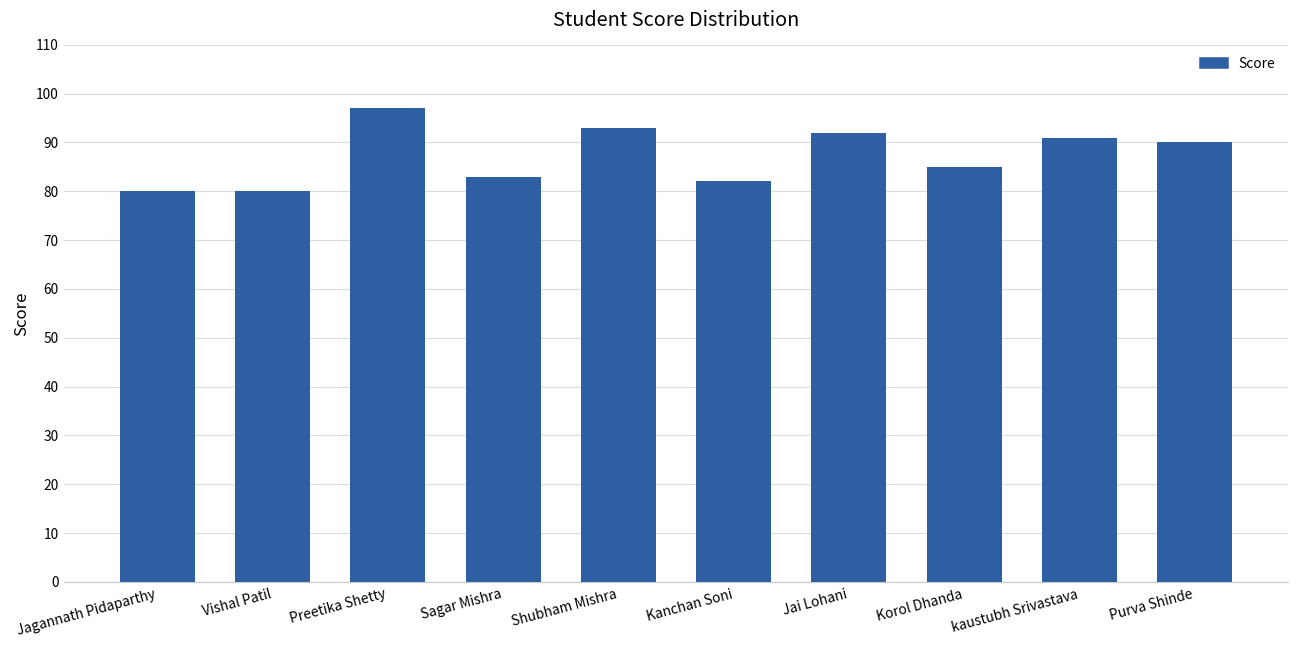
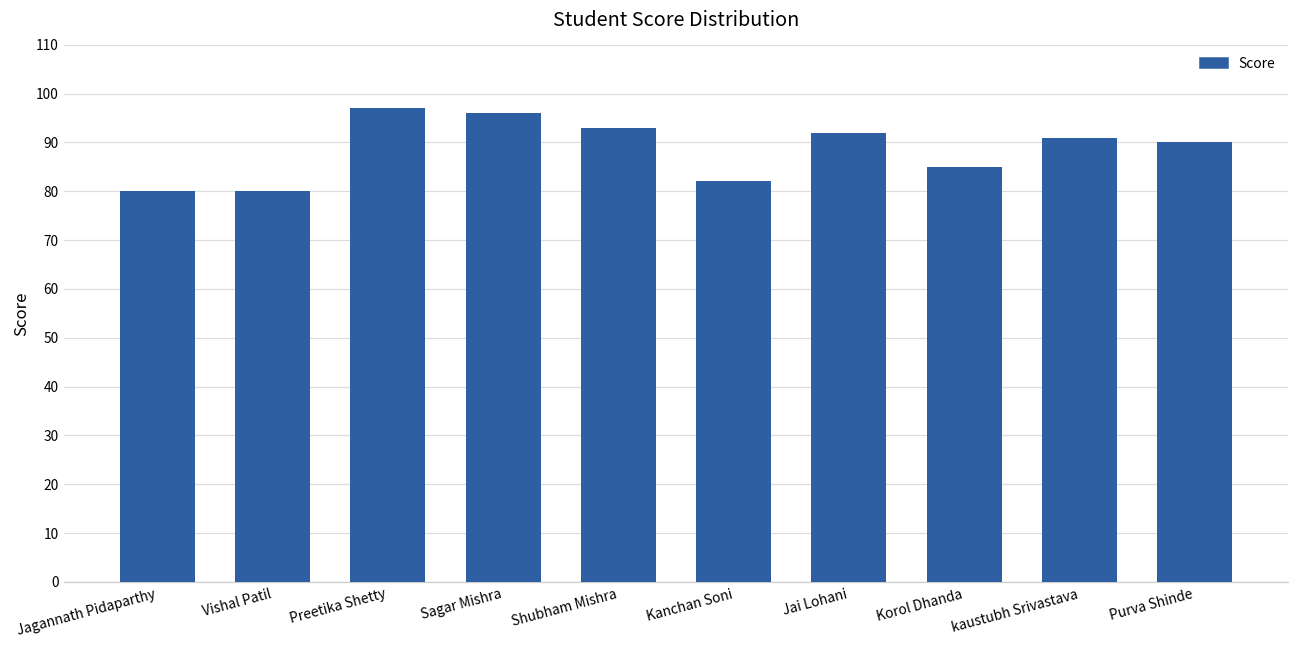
  {
    "Jagannath Pidaparthy": 80,
    "Vishal Patil": 80,
    "Preetika Shetty": 97,
-   "Sagar Mishra": 83,
+   "Sagar Mishra": 96,
    "Shubham Mishra": 93,
    "Kanchan Soni": 82,
    "Jai Lohani": 92,
    "Korol Dhanda": 85,
    "kaustubh Srivastava": 91,
    "Purva Shinde": 90
  }
